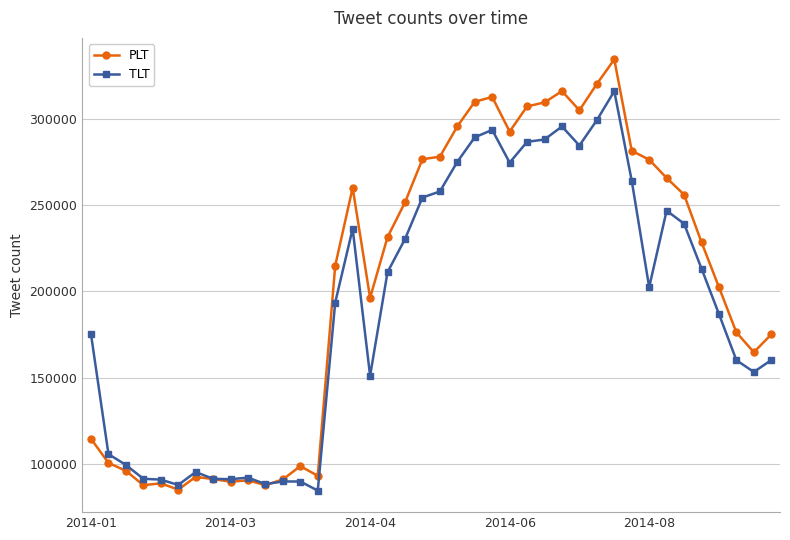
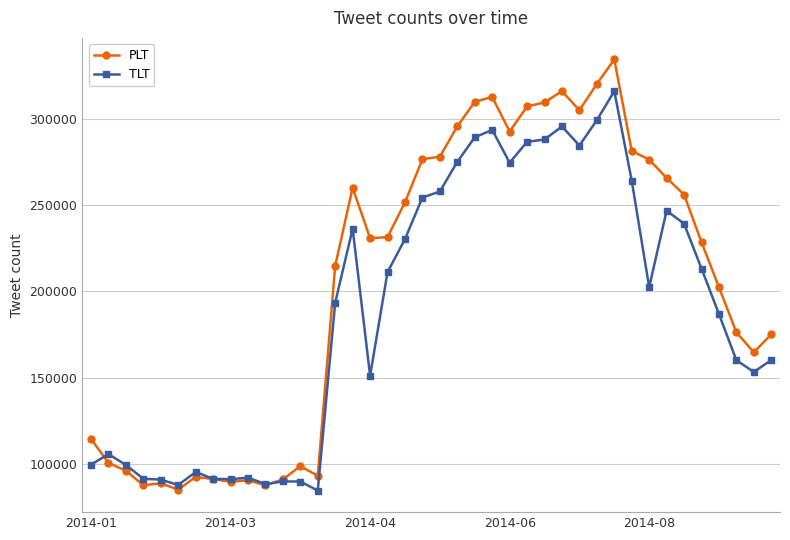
  {
    "PLT": {
      "2014-01": 115000,
-     "2014-04": 196000,
+     "2014-04": 231000,
      "2014-06": 292000,
      "2014-08": 276000
    },
    "TLT": {
-     "2014-01": 175000,
+     "2014-01": 100000,
      "2014-04": 151000,
      "2014-06": 274000,
      "2014-08": 202000
    }
  }
